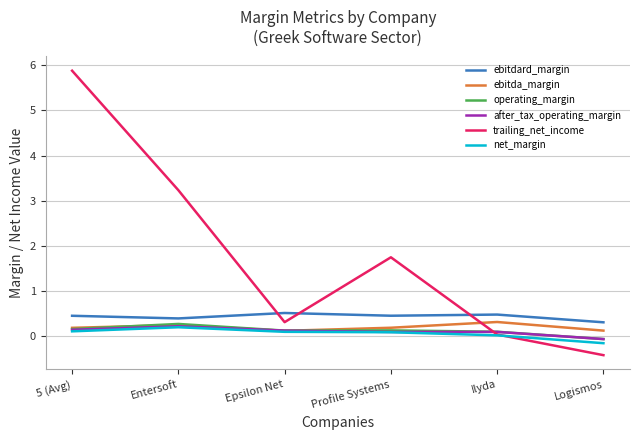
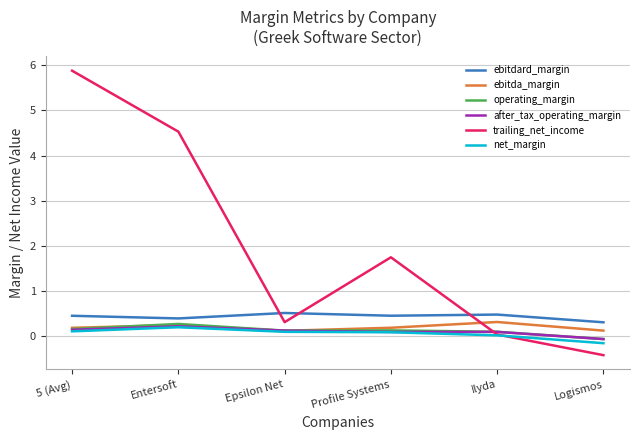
  {
    "ebitdard_margin": {
      "5 (Avg)": 0.4,
      "Entersoft": 0.4,
      "Epsilon Net": 0.5,
      "Profile Systems": 0.4,
      "Ilyda": 0.5,
      "Logismos": 0.3
    },
    "ebitda_margin": {
      "Profile Systems": 0.2,
      "Ilyda": 0.3,
      "Logismos": 0.1
    },
    "trailing_net_income": {
      "5 (Avg)": 5.9,
-     "Entersoft": 3.2,
+     "Entersoft": 4.5,
      "Epsilon Net": 0.3,
      "Profile Systems": 1.7,
      "Logismos": -0.4
    },
    "net_margin": {
      "Logismos": -0.2
    }
  }
